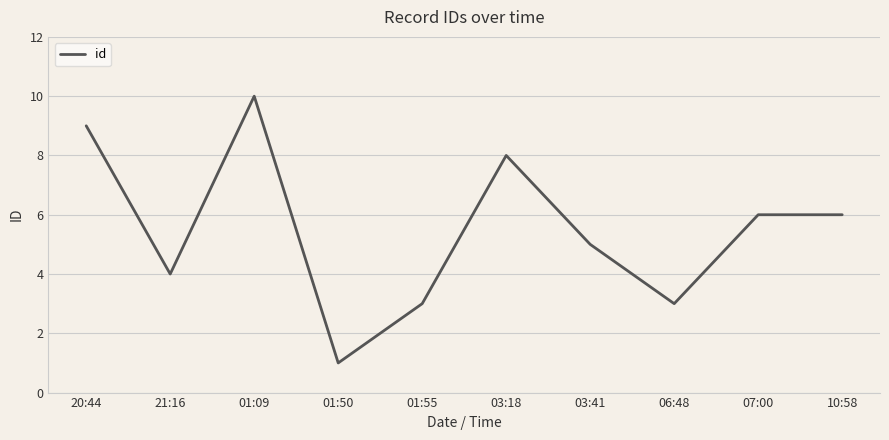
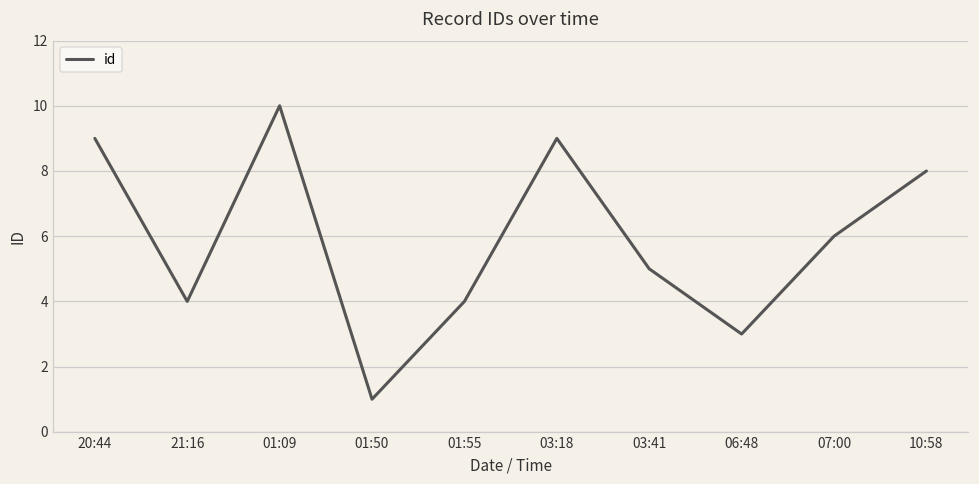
  {
    "20:44": 9,
    "21:16": 4,
    "01:09": 10,
    "01:50": 1,
-   "01:55": 3,
-   "03:18": 8,
+   "01:55": 4,
+   "03:18": 9,
    "03:41": 5,
    "06:48": 3,
    "07:00": 6,
-   "10:58": 6
+   "10:58": 8
  }
